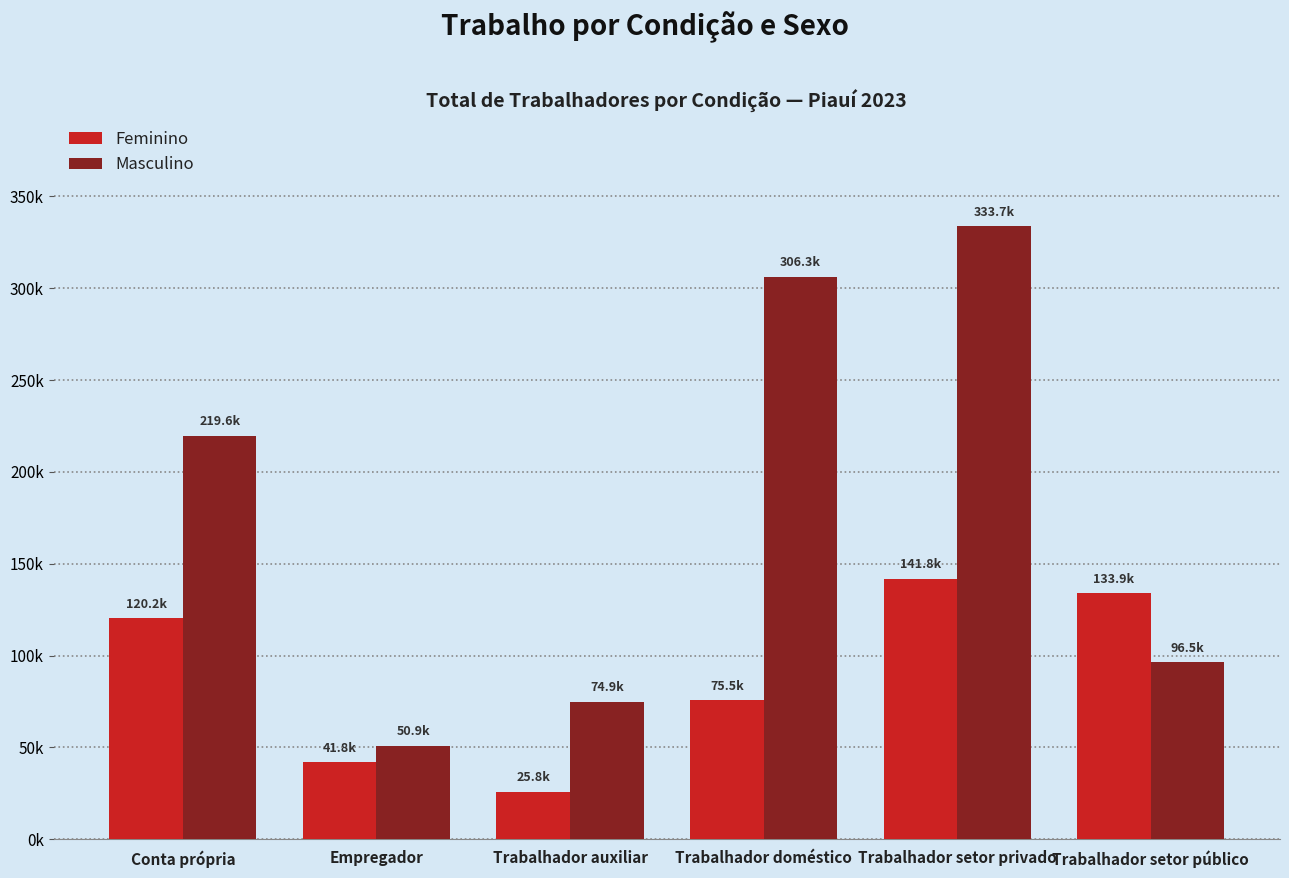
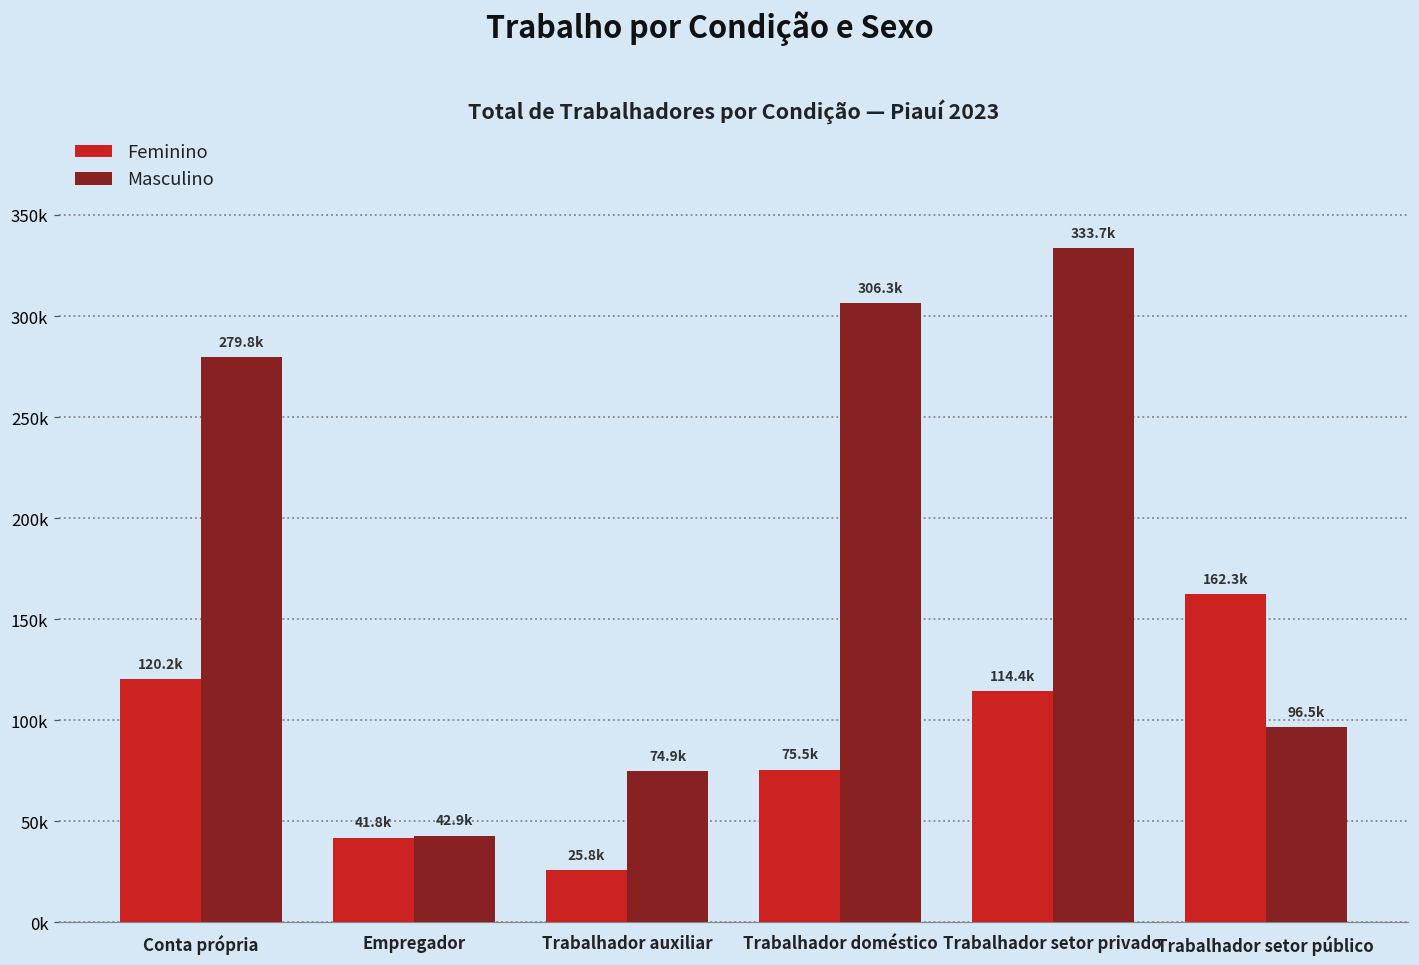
  {
    "Feminino": {
      "Conta própria": "120.2k",
      "Empregador": "41.8k",
      "Trabalhador auxiliar": "25.8k",
      "Trabalhador doméstico": "75.5k",
-     "Trabalhador setor privado": "141.8k",
-     "Trabalhador setor público": "133.9k"
+     "Trabalhador setor privado": "114.4k",
+     "Trabalhador setor público": "162.3k"
    },
    "Masculino": {
-     "Conta própria": "219.6k",
-     "Empregador": "50.9k",
+     "Conta própria": "279.8k",
+     "Empregador": "42.9k",
      "Trabalhador auxiliar": "74.9k",
      "Trabalhador doméstico": "306.3k",
      "Trabalhador setor privado": "333.7k",
      "Trabalhador setor público": "96.5k"
    }
  }
